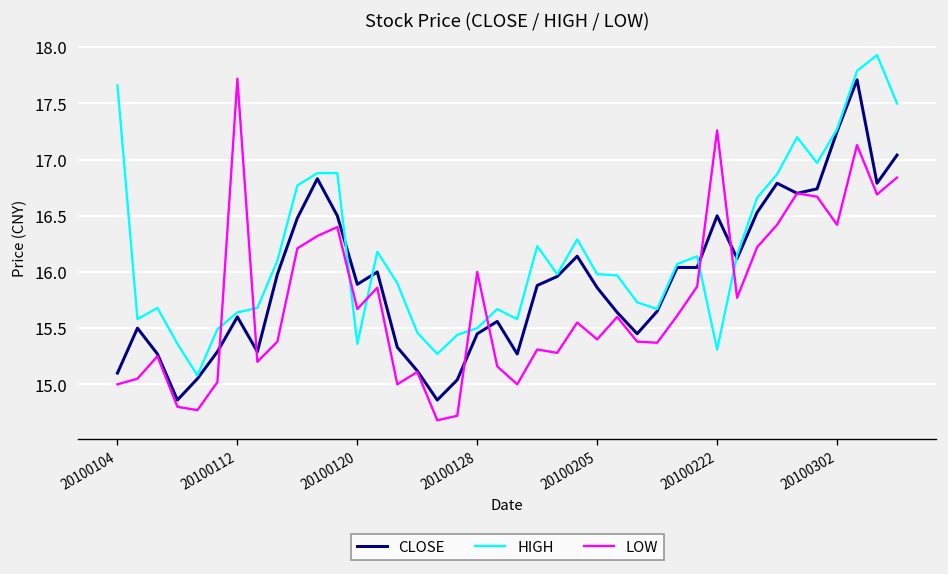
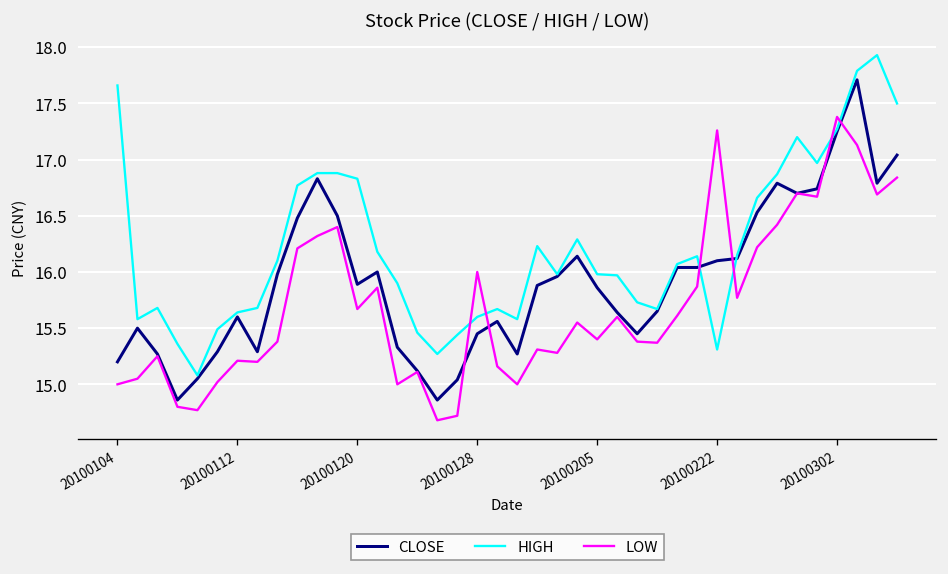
  {
    "CLOSE": {
-     "20100104": 15.1,
+     "20100104": 15.2,
      "20100112": 15.6,
      "20100120": 15.9,
      "20100128": 15.5,
      "20100205": 15.9,
-     "20100222": 16.5
+     "20100222": 16.1
    },
    "HIGH": {
      "20100104": 17.7,
      "20100112": 15.6,
-     "20100120": 15.4,
-     "20100128": 15.5,
+     "20100120": 16.8,
+     "20100128": 15.6,
      "20100205": 16.0,
      "20100222": 15.3
    },
    "LOW": {
      "20100104": 15.0,
-     "20100112": 17.7,
+     "20100112": 15.2,
      "20100120": 15.7,
      "20100128": 16.0,
      "20100205": 15.4,
      "20100222": 17.3,
-     "20100302": 16.4
+     "20100302": 17.4
    }
  }
